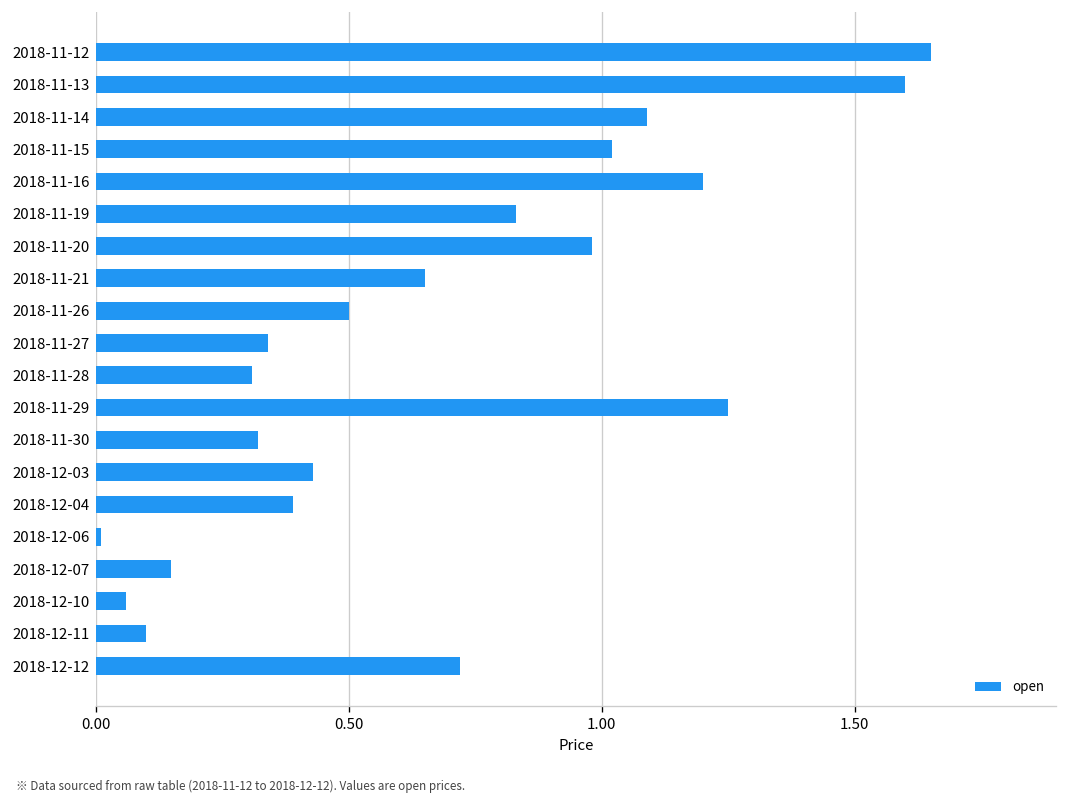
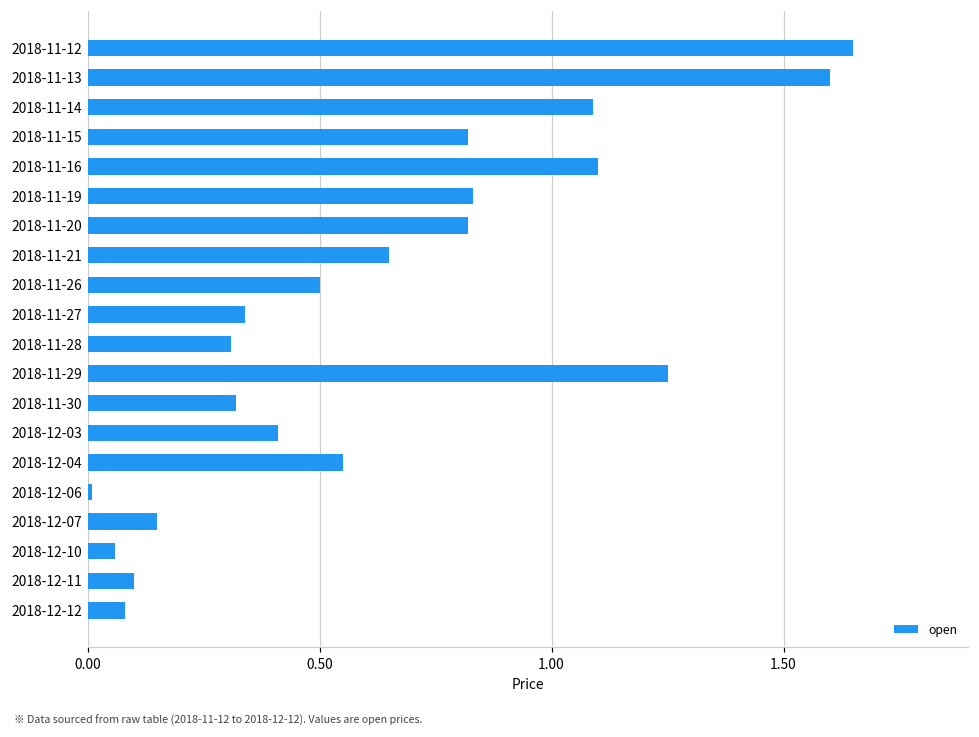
  {
    "2018-11-12": 1.65,
    "2018-11-13": 1.60,
    "2018-11-14": 1.09,
-   "2018-11-15": 1.02,
-   "2018-11-16": 1.2,
+   "2018-11-15": 0.82,
+   "2018-11-16": 1.1,
    "2018-11-19": 0.83,
-   "2018-11-20": 0.98,
+   "2018-11-20": 0.82,
    "2018-11-21": 0.65,
    "2018-11-26": 0.50,
    "2018-11-27": 0.34,
    "2018-11-28": 0.31,
    "2018-11-29": 1.25,
    "2018-11-30": 0.32,
-   "2018-12-03": 0.43,
-   "2018-12-04": 0.39,
+   "2018-12-03": 0.41,
+   "2018-12-04": 0.55,
    "2018-12-06": 0.01,
    "2018-12-07": 0.15,
    "2018-12-10": 0.06,
    "2018-12-11": 0.10,
-   "2018-12-12": 0.72
+   "2018-12-12": 0.08
  }
